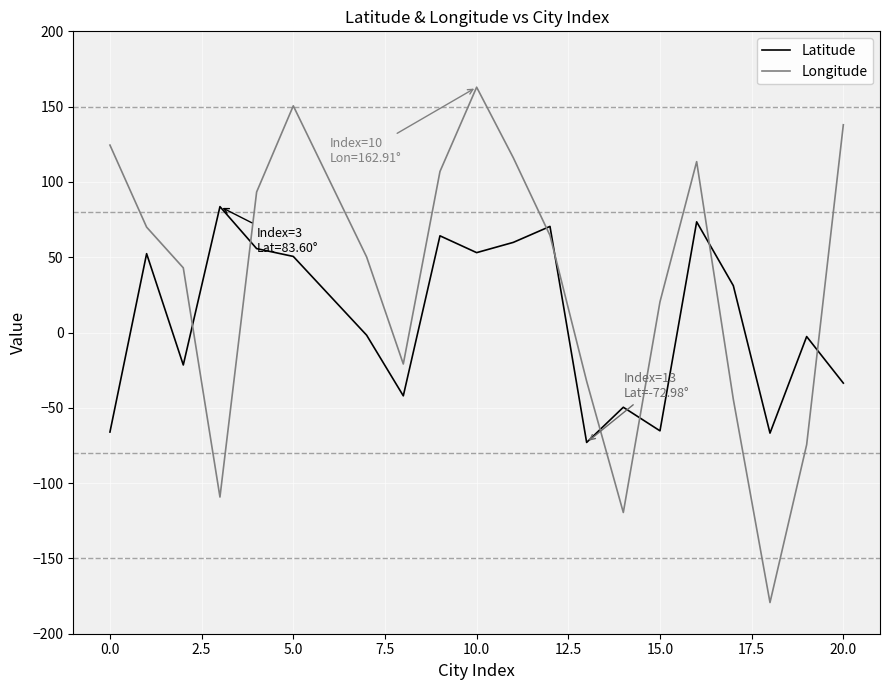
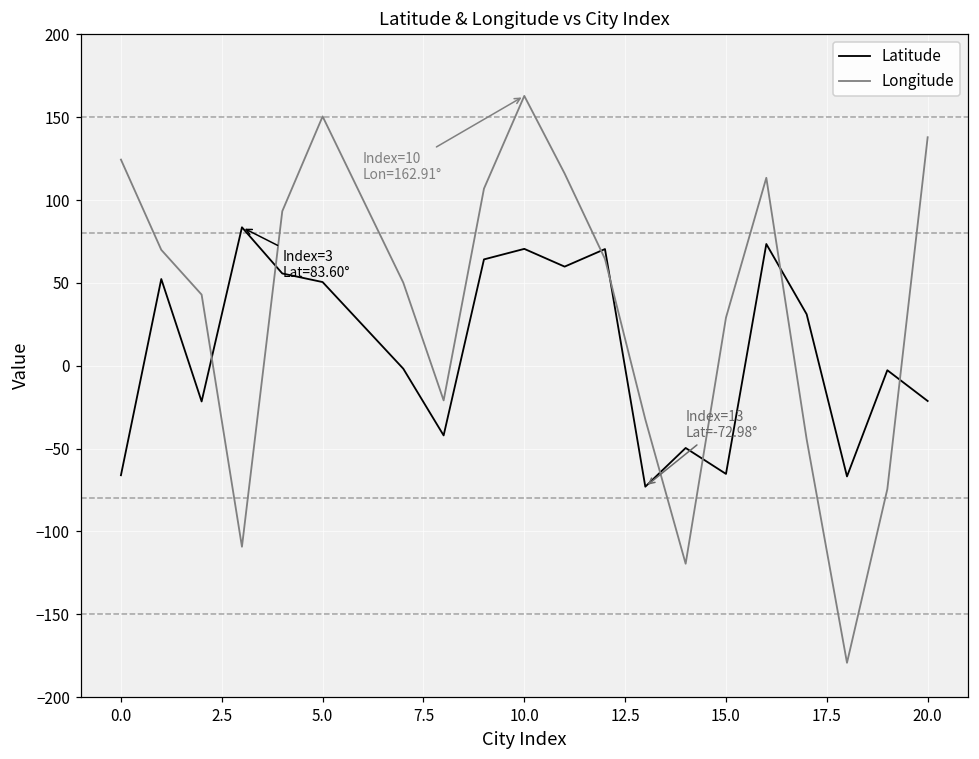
  {
    "Latitude": {
      "0.0": -66,
      "5.0": 51,
-     "10.0": 53,
-     "20.0": -34
+     "10.0": 71,
+     "20.0": -21
    },
    "Longitude": {
      "0.0": 124,
      "5.0": 151,
-     "15.0": 20,
+     "15.0": 29,
      "20.0": 138
    }
  }
